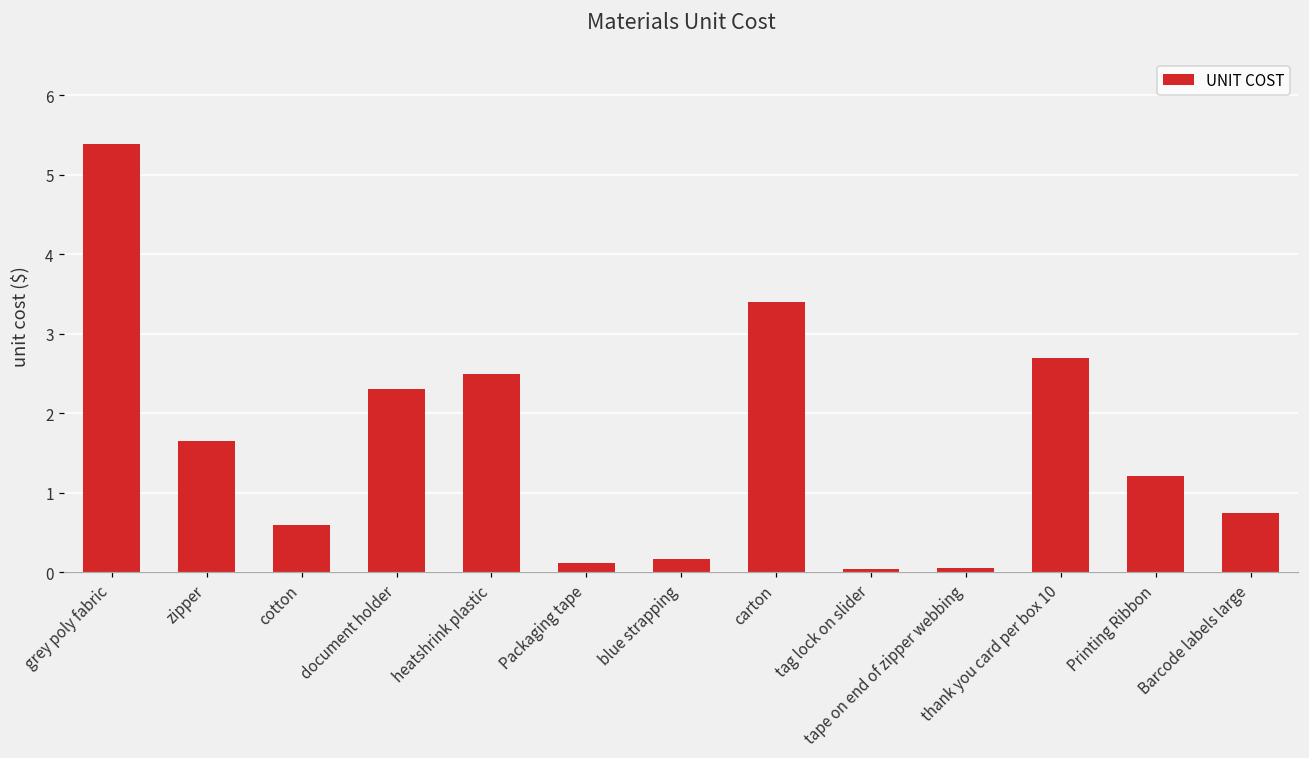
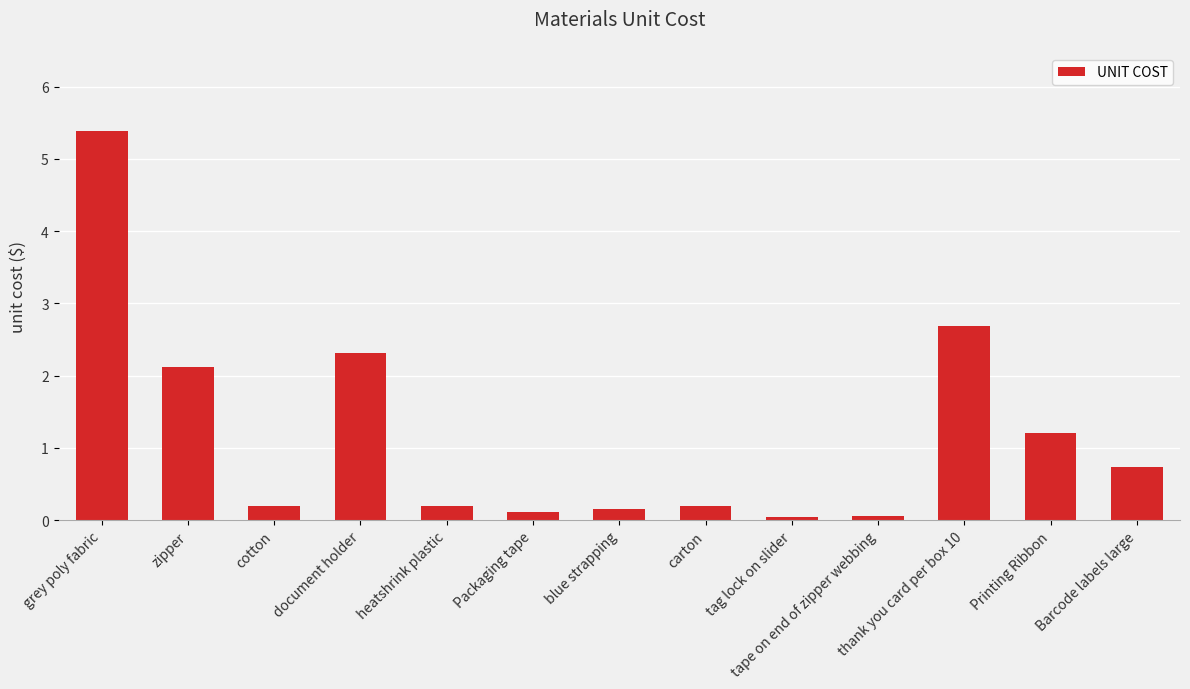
  {
    "grey poly fabric": 5.4,
-   "zipper": 1.7,
-   "cotton": 0.6,
+   "zipper": 2.1,
+   "cotton": 0.2,
    "document holder": 2.3,
-   "heatshrink plastic": 2.5,
+   "heatshrink plastic": 0.2,
    "Packaging tape": 0.1,
    "blue strapping": 0.2,
-   "carton": 3.4,
+   "carton": 0.2,
    "tag lock on slider": 0.0,
    "tape on end of zipper webbing": 0.1,
    "thank you card per box 10": 2.7,
    "Printing Ribbon": 1.2,
    "Barcode labels large": 0.7
  }
